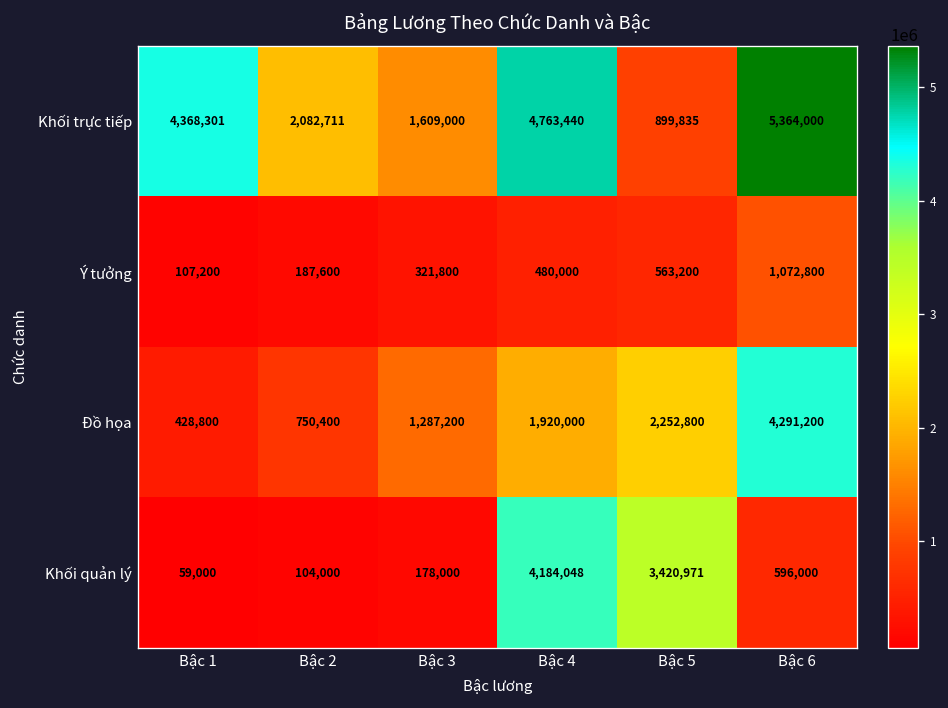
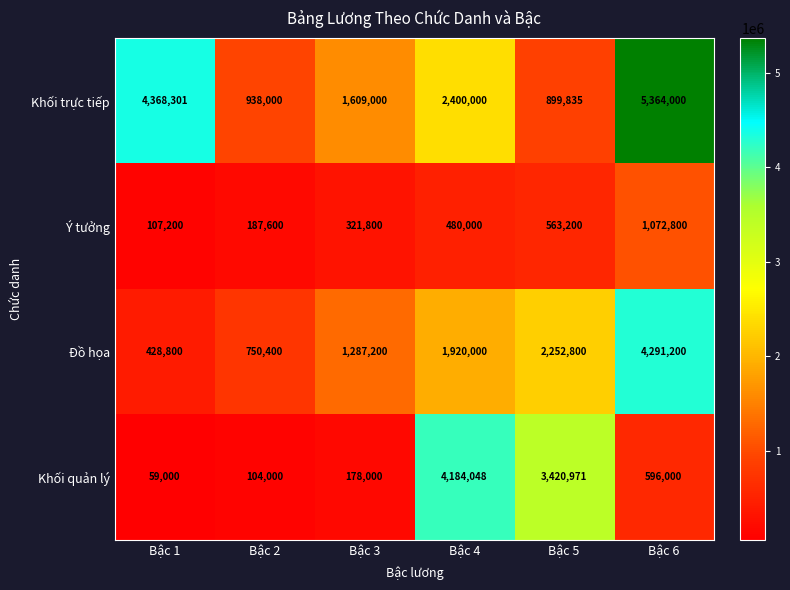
  {
    "Khối trực tiếp": {
      "Bậc 1": "4,368,301",
-     "Bậc 2": "2,082,711",
+     "Bậc 2": "938,000",
      "Bậc 3": "1,609,000",
-     "Bậc 4": "4,763,440",
+     "Bậc 4": "2,400,000",
      "Bậc 5": "899,835",
      "Bậc 6": "5,364,000"
    },
    "Ý tưởng": {
      "Bậc 1": "107,200",
      "Bậc 2": "187,600",
      "Bậc 3": "321,800",
      "Bậc 4": "480,000",
      "Bậc 5": "563,200",
      "Bậc 6": "1,072,800"
    },
    "Đồ họa": {
      "Bậc 1": "428,800",
      "Bậc 2": "750,400",
      "Bậc 3": "1,287,200",
      "Bậc 4": "1,920,000",
      "Bậc 5": "2,252,800",
      "Bậc 6": "4,291,200"
    },
    "Khối quản lý": {
      "Bậc 1": "59,000",
      "Bậc 2": "104,000",
      "Bậc 3": "178,000",
      "Bậc 4": "4,184,048",
      "Bậc 5": "3,420,971",
      "Bậc 6": "596,000"
    }
  }
